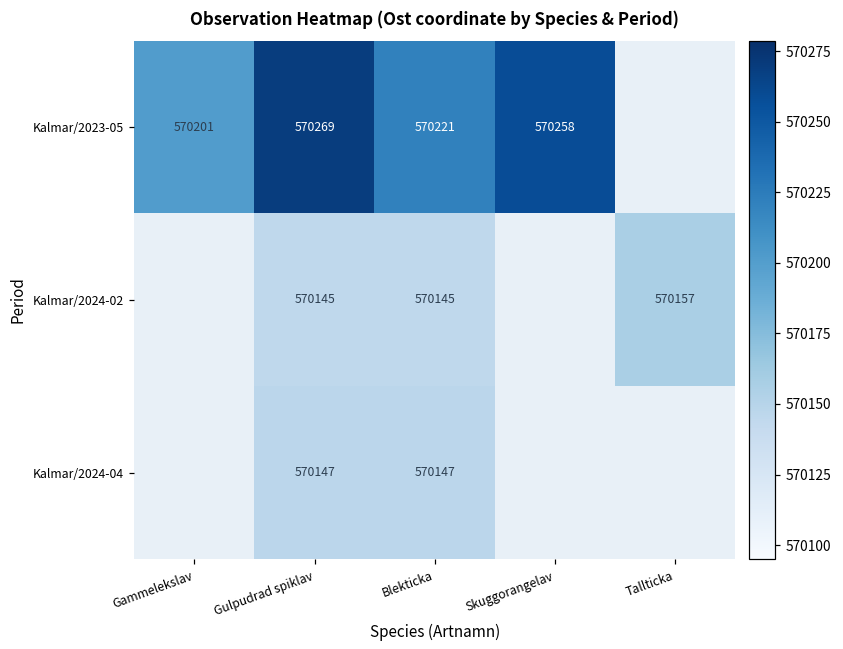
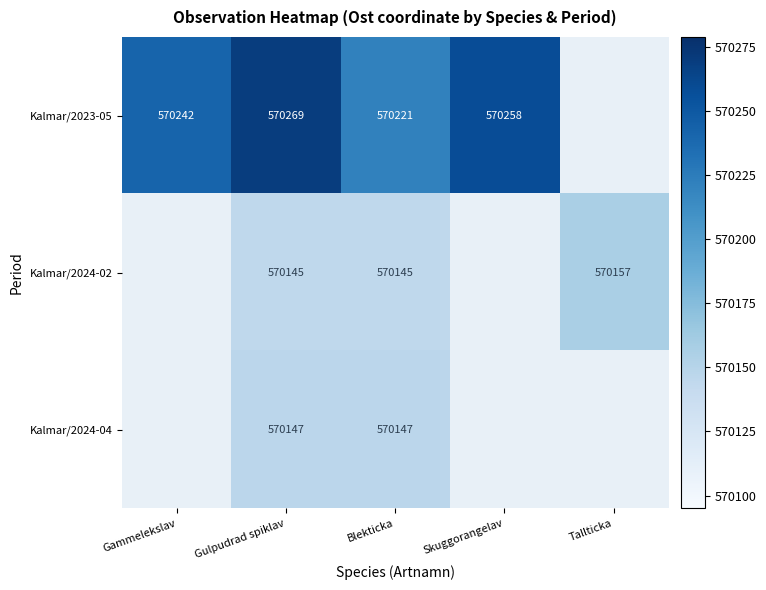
  {
    "Kalmar/2023-05": {
-     "Gammelekslav": 570201,
+     "Gammelekslav": 570242,
      "Gulpudrad spiklav": 570269,
      "Blekticka": 570221,
      "Skuggorangelav": 570258
    },
    "Kalmar/2024-02": {
      "Gulpudrad spiklav": 570145,
      "Blekticka": 570145,
      "Tallticka": 570157
    },
    "Kalmar/2024-04": {
      "Gulpudrad spiklav": 570147,
      "Blekticka": 570147
    }
  }
